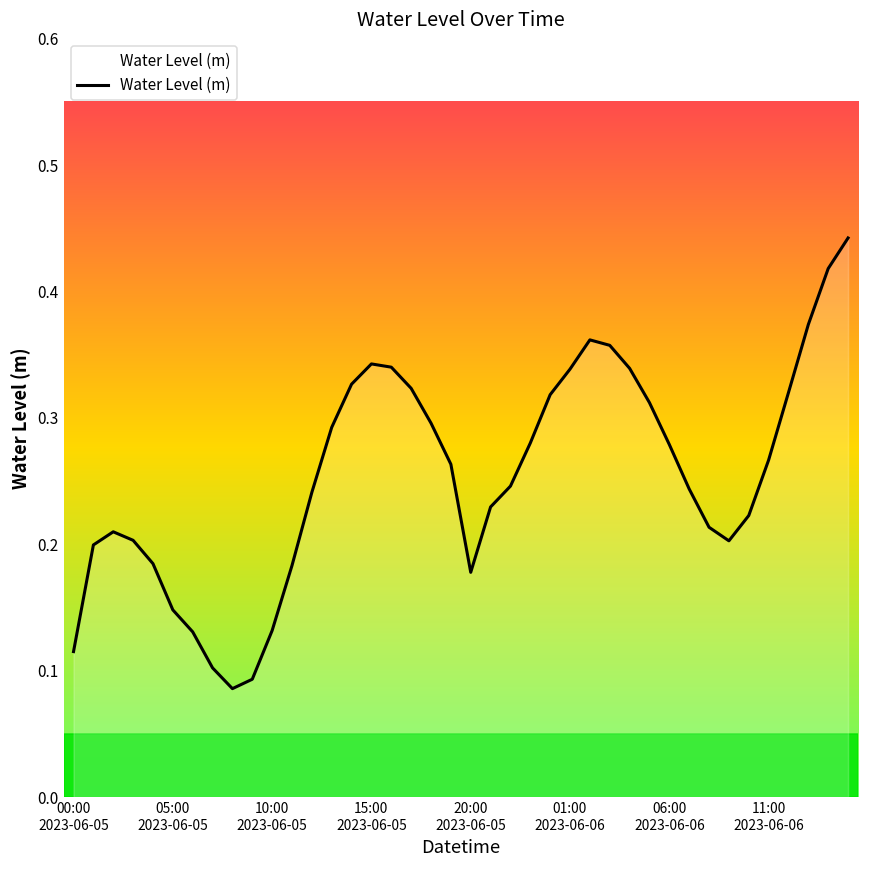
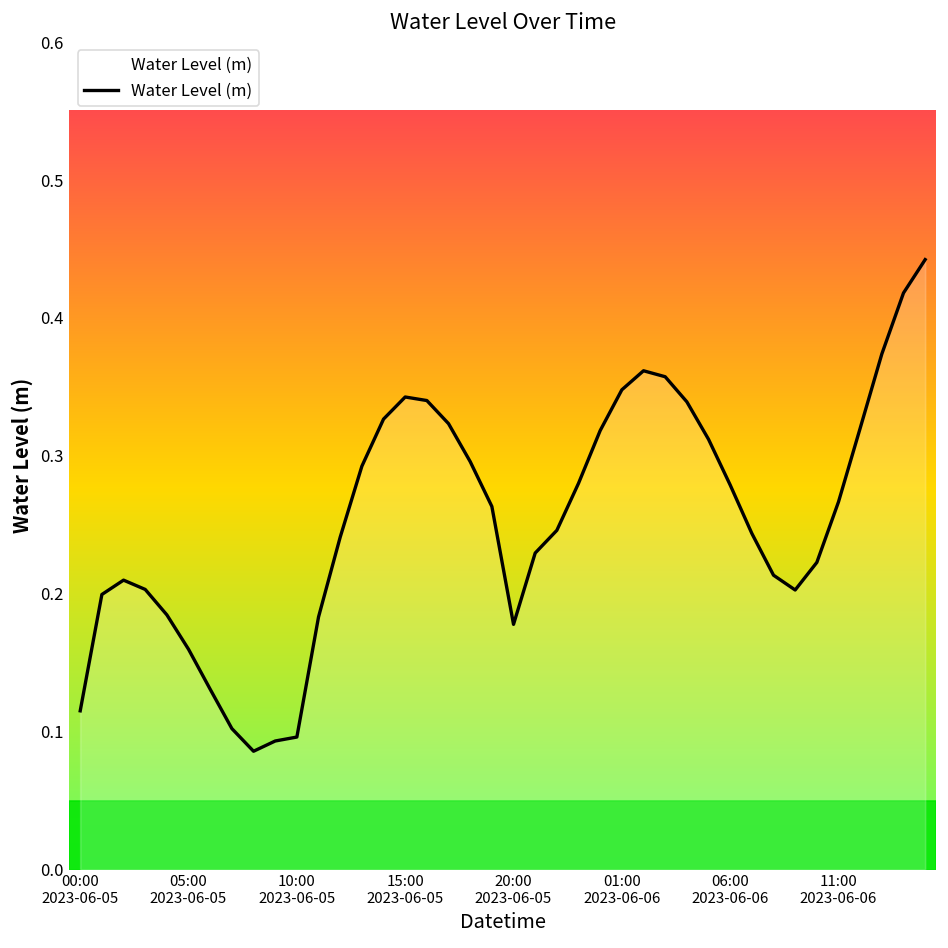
  {
    "00:00 2023-06-05": 0.115,
-   "05:00 2023-06-05": 0.148,
-   "10:00 2023-06-05": 0.132,
+   "05:00 2023-06-05": 0.160,
+   "10:00 2023-06-05": 0.096,
    "15:00 2023-06-05": 0.343,
    "20:00 2023-06-05": 0.178,
-   "01:00 2023-06-06": 0.339,
+   "01:00 2023-06-06": 0.348,
    "06:00 2023-06-06": 0.279,
    "11:00 2023-06-06": 0.267
  }
